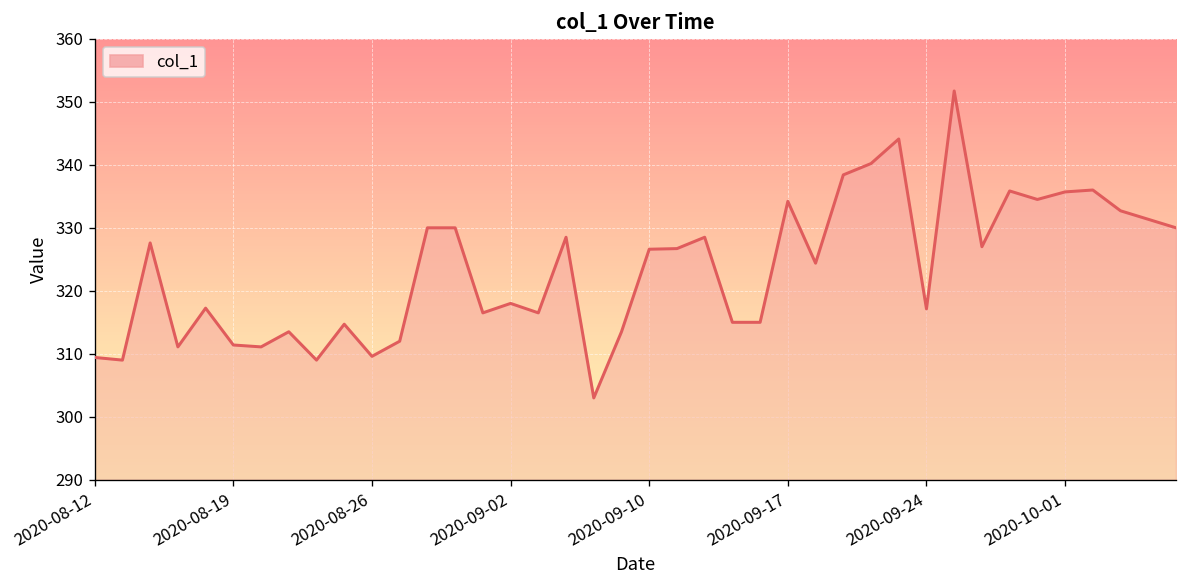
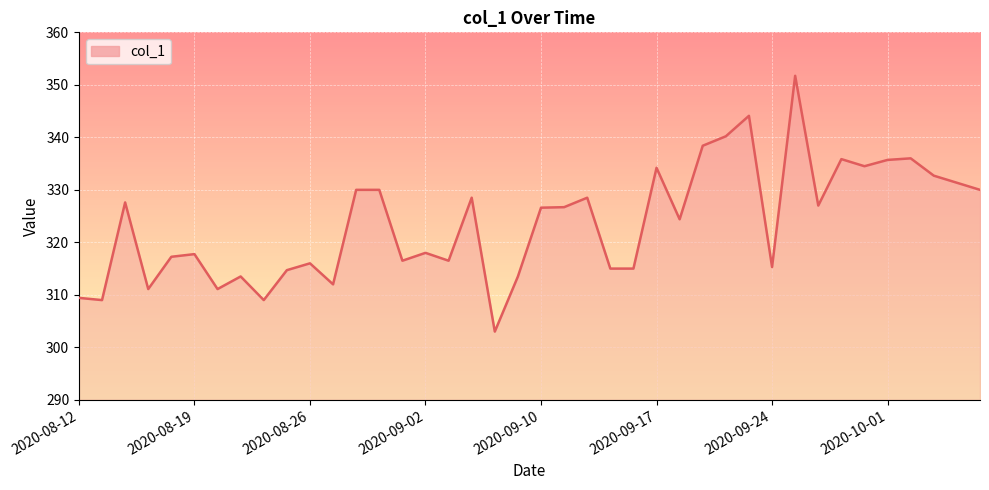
  {
    "2020-08-12": 309,
-   "2020-08-19": 311,
-   "2020-08-26": 310,
+   "2020-08-19": 318,
+   "2020-08-26": 316,
    "2020-09-02": 318,
    "2020-09-10": 327,
    "2020-09-17": 334,
-   "2020-09-24": 317,
+   "2020-09-24": 315,
    "2020-10-01": 336
  }
